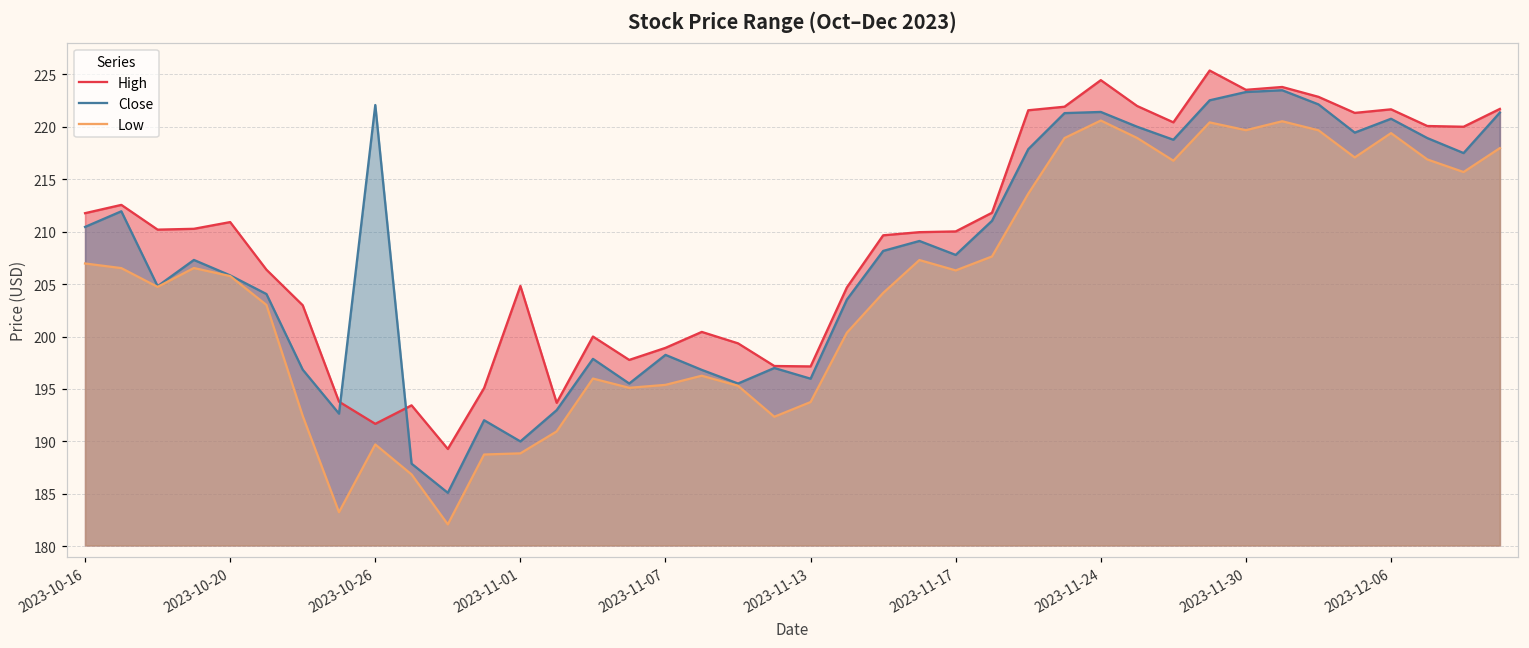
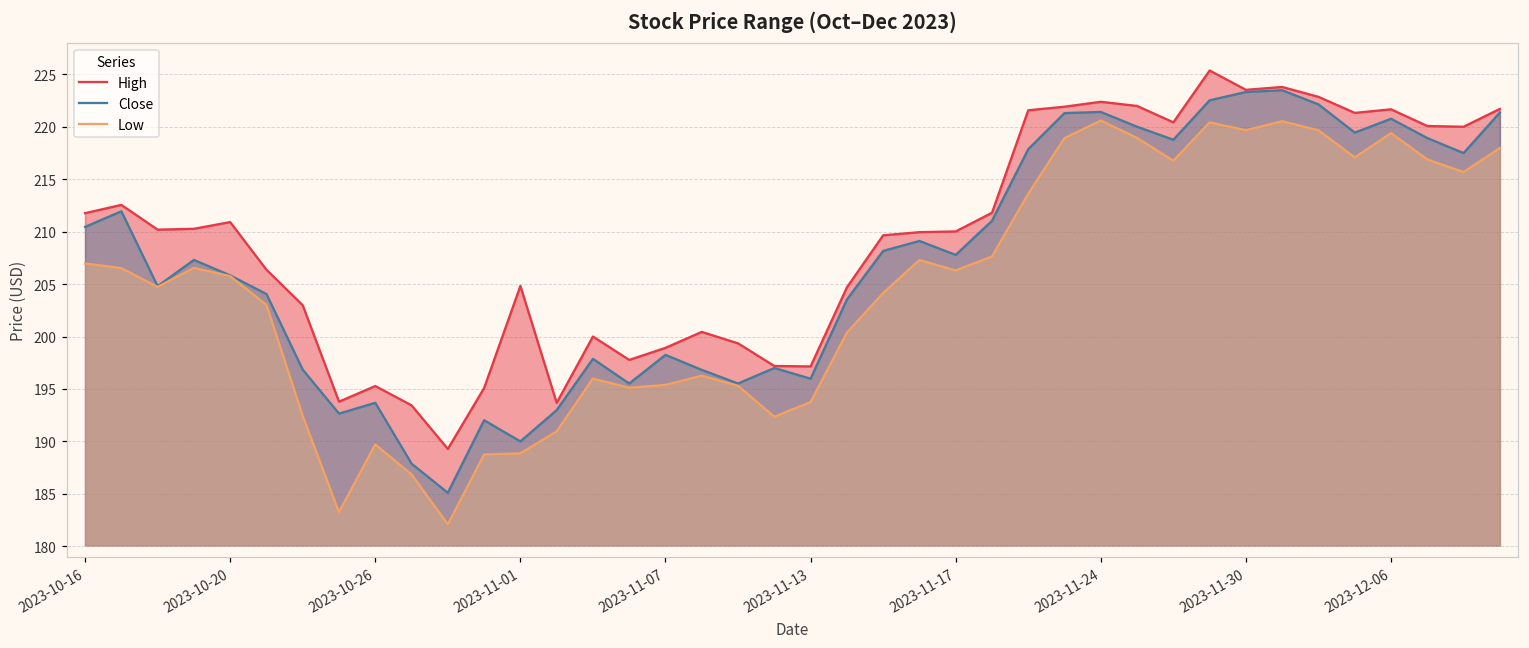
  {
    "High": {
      "2023-10-16": 212,
      "2023-10-20": 211,
-     "2023-10-26": 192,
+     "2023-10-26": 195,
      "2023-11-01": 205,
      "2023-11-07": 199,
      "2023-11-13": 197,
      "2023-11-17": 210,
-     "2023-11-24": 224,
+     "2023-11-24": 222,
      "2023-12-06": 222
    },
    "Close": {
      "2023-10-16": 210,
-     "2023-10-26": 222,
+     "2023-10-26": 194,
      "2023-11-01": 190,
      "2023-11-07": 198,
      "2023-11-13": 196,
      "2023-11-17": 208,
      "2023-11-24": 221,
      "2023-12-06": 221
    },
    "Low": {
      "2023-10-16": 207,
      "2023-10-26": 190,
      "2023-11-01": 189,
      "2023-11-07": 195,
      "2023-11-13": 194,
      "2023-11-17": 206,
      "2023-11-24": 221,
      "2023-11-30": 220,
      "2023-12-06": 219
    }
  }
